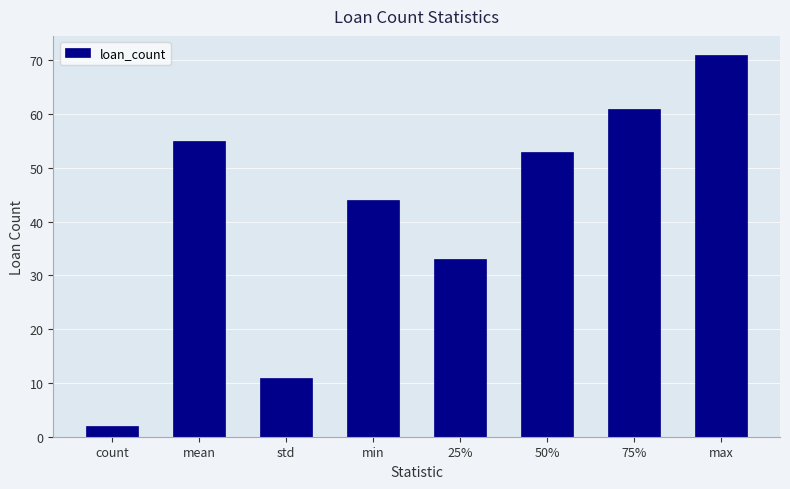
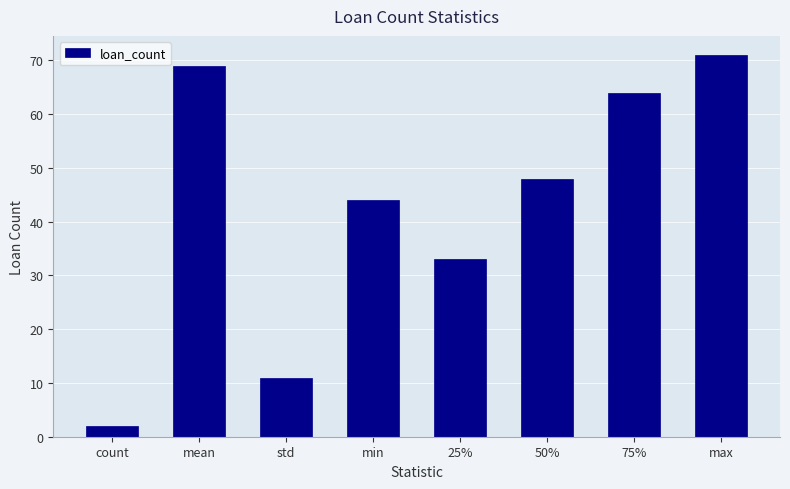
  {
    "count": 2,
-   "mean": 55,
+   "mean": 69,
    "std": 11,
    "min": 44,
    "25%": 33,
-   "50%": 53,
-   "75%": 61,
+   "50%": 48,
+   "75%": 64,
    "max": 71
  }
